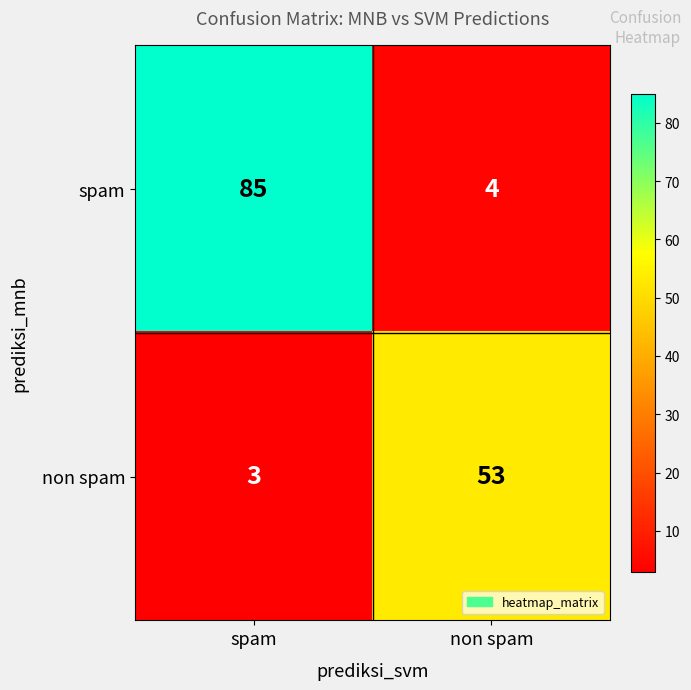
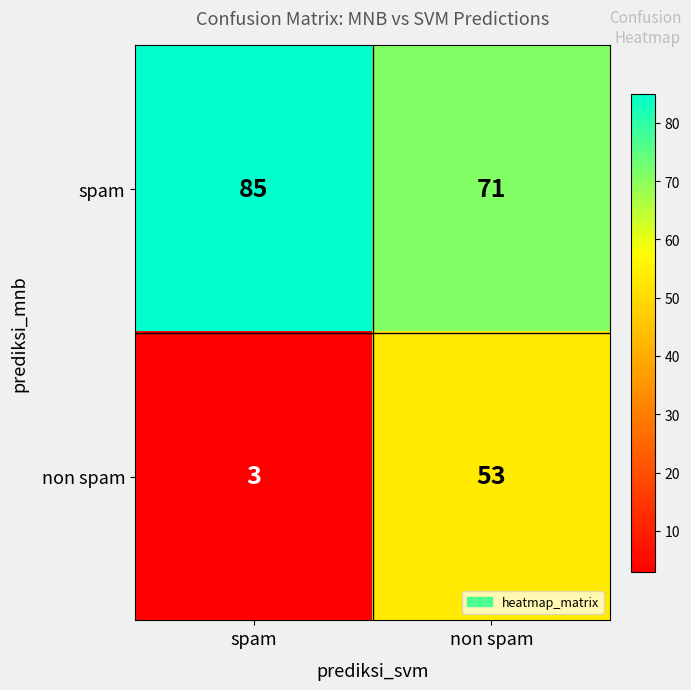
  {
    "spam": {
      "spam": 85,
-     "non spam": 4
+     "non spam": 71
    },
    "non spam": {
      "spam": 3,
      "non spam": 53
    }
  }
